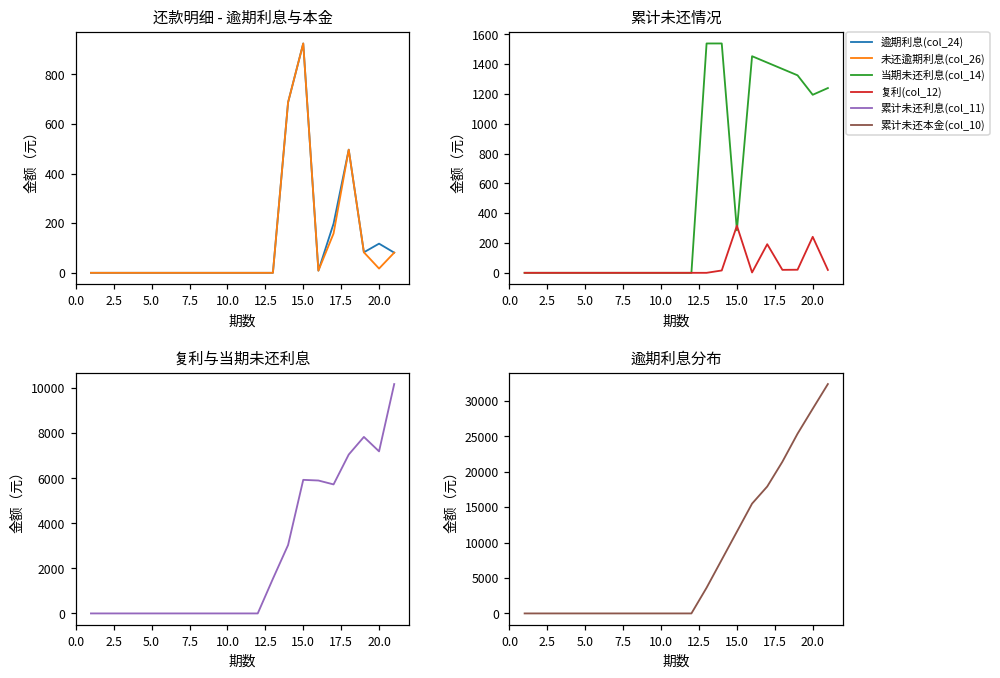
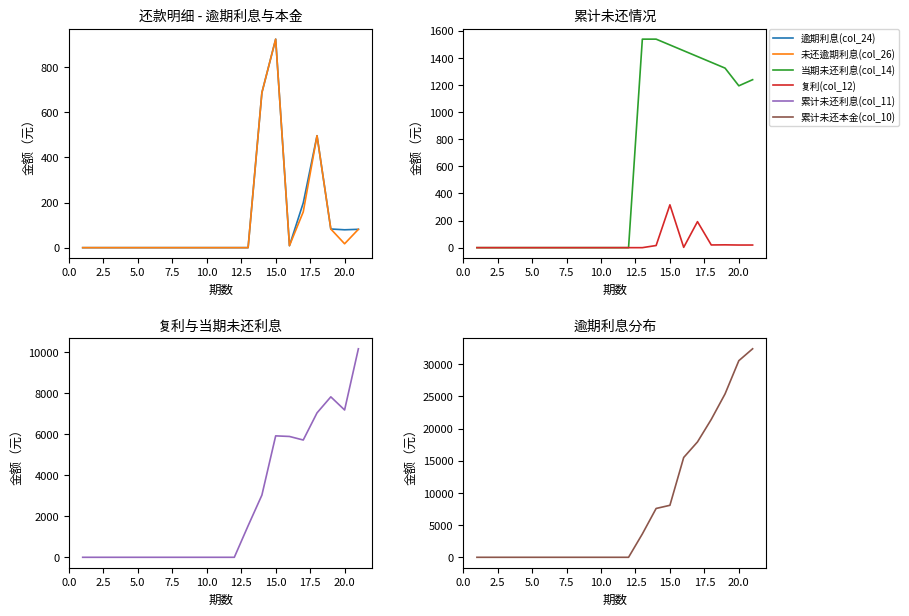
  {
    "还款明细 - 逾期利息与本金": {
      "逾期利息(col_24)": {
-       "20.0": 120
+       "20.0": 80
      },
      "未还逾期利息(col_26)": {
        "20.0": 20
      }
    },
    "累计未还情况": {
      "当期未还利息(col_14)": {
-       "15.0": 290,
+       "15.0": 1500,
        "20.0": 1190
      },
      "复利(col_12)": {
        "15.0": 320,
-       "20.0": 240
+       "20.0": 20
      }
    },
    "复利与当期未还利息": {
      "5.0": 0,
      "10.0": 0,
      "15.0": 5900,
      "20.0": 7200
    },
    "逾期利息分布": {
      "5.0": 0,
      "10.0": 0,
-     "15.0": 12000,
-     "20.0": 29000
+     "15.0": 8000,
+     "20.0": 31000
    }
  }
